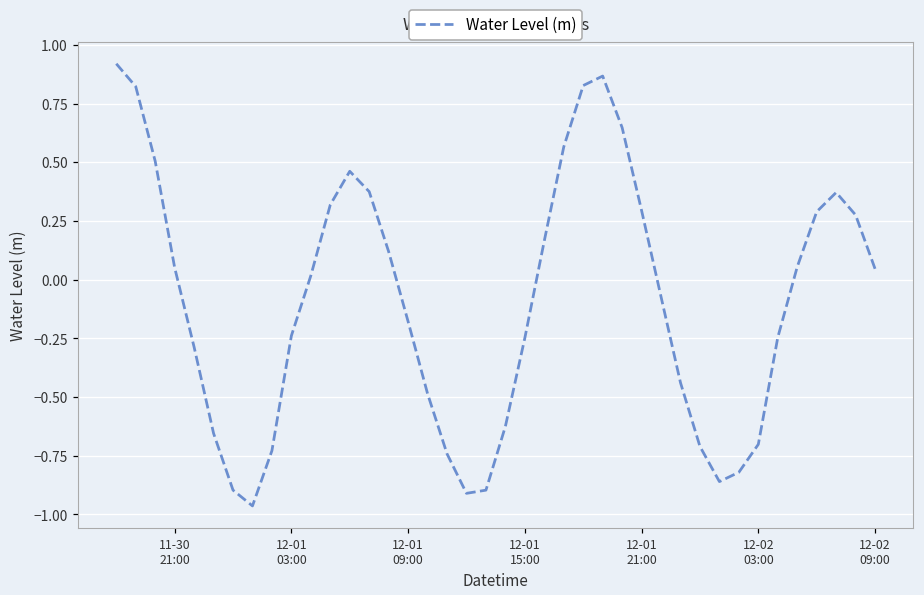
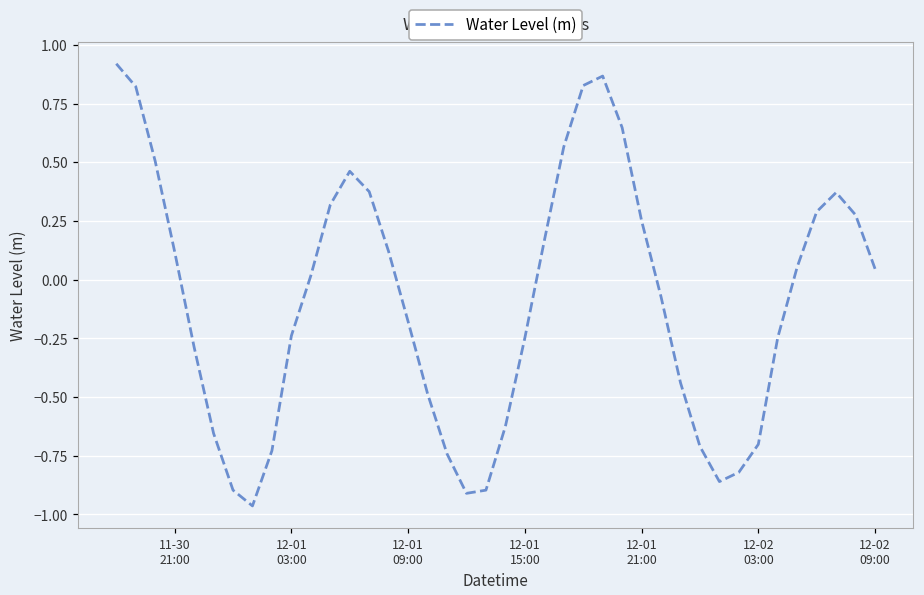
  {
-   "11-30 21:00": 0.05,
+   "11-30 21:00": 0.12,
    "12-01 03:00": -0.24,
    "12-01 09:00": -0.18,
    "12-01 15:00": -0.25,
-   "12-01 21:00": 0.29,
+   "12-01 21:00": 0.25,
    "12-02 03:00": -0.70,
    "12-02 09:00": 0.05
  }
